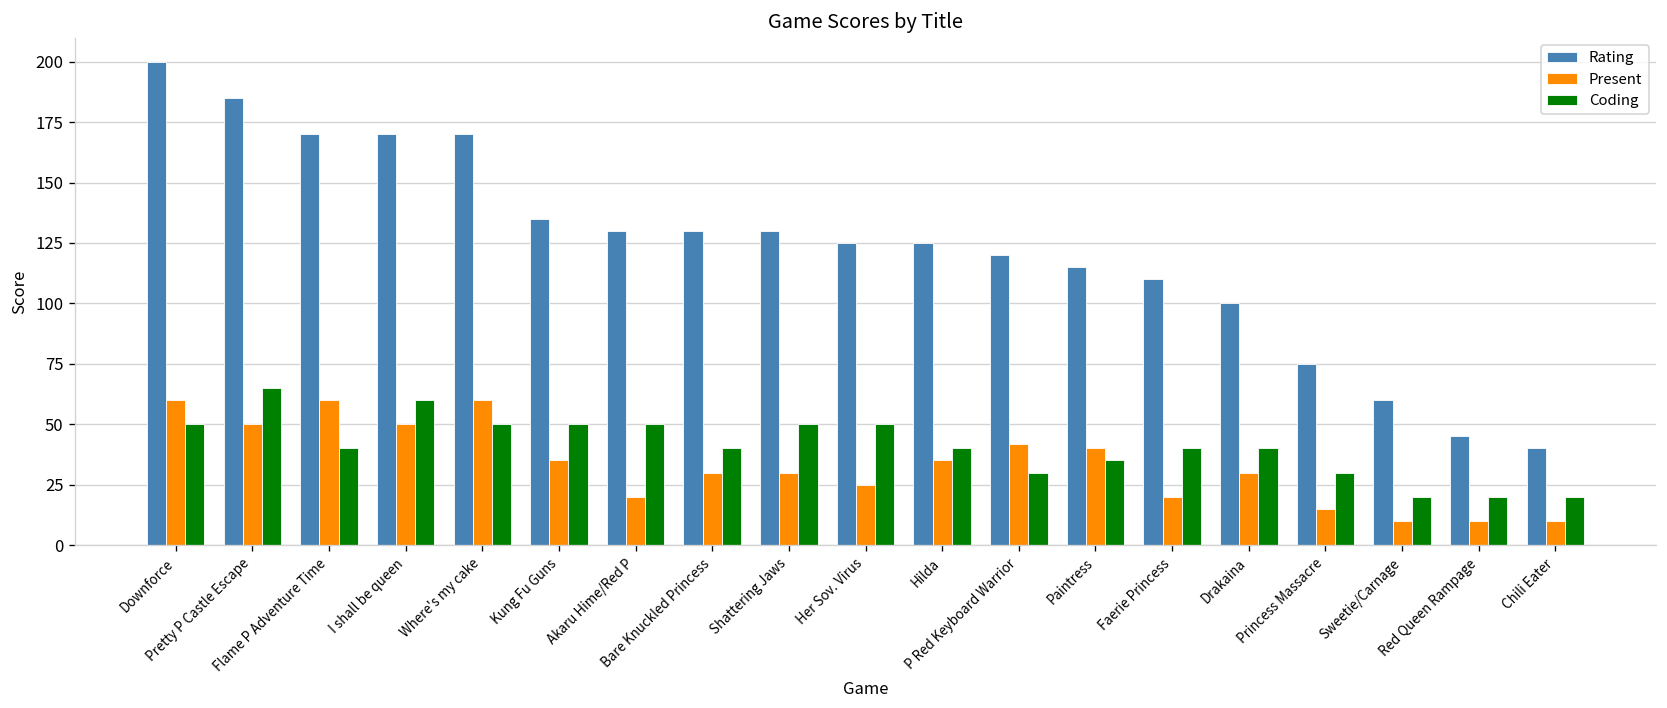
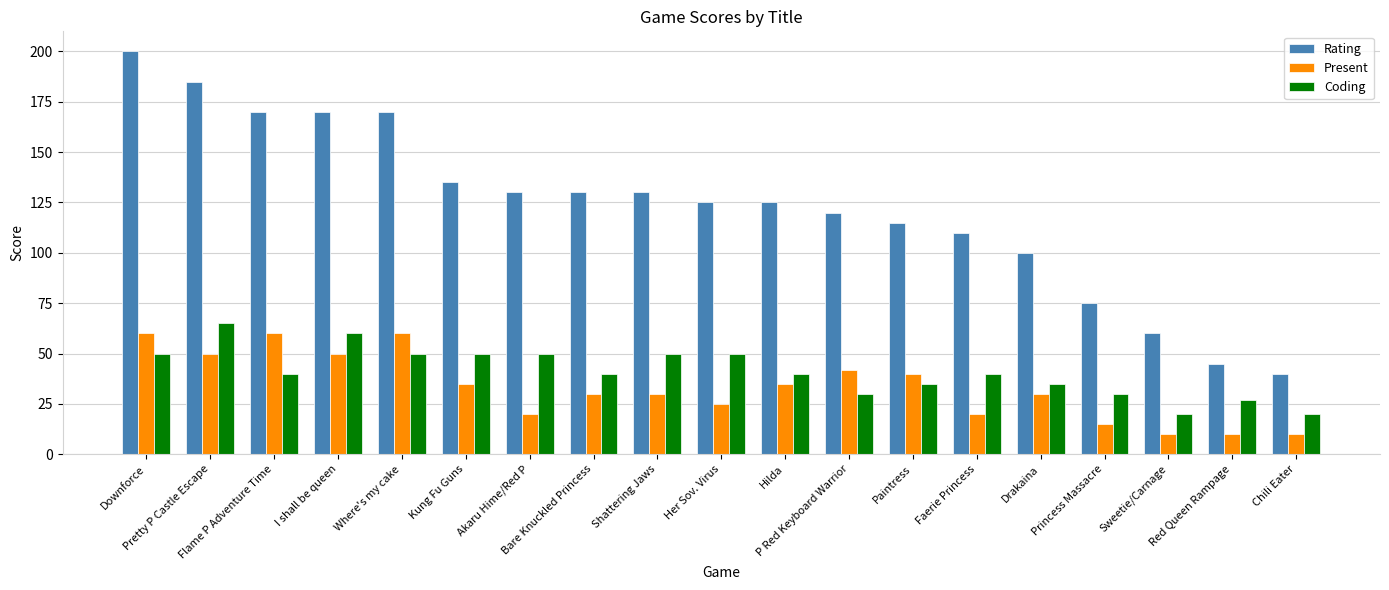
  {
    "Rating": {
      "Downforce": 200,
      "Pretty P Castle Escape": 185,
      "Flame P Adventure Time": 170,
      "I shall be queen": 170,
      "Where's my cake": 170,
      "Kung Fu Guns": 135,
      "Akaru Hime/Red P": 130,
      "Bare Knuckled Princess": 130,
      "Shattering Jaws": 130,
      "Her Sov. Virus": 125,
      "Hilda": 125,
      "P Red Keyboard Warrior": 120,
      "Paintress": 115,
      "Faerie Princess": 110,
      "Drakaina": 100,
      "Princess Massacre": 75,
      "Sweetie/Carnage": 60,
      "Red Queen Rampage": 45,
      "Chili Eater": 40
    },
    "Present": {
      "Downforce": 60,
      "Pretty P Castle Escape": 50,
      "Flame P Adventure Time": 60,
      "I shall be queen": 50,
      "Where's my cake": 60,
      "Kung Fu Guns": 35,
      "Akaru Hime/Red P": 20,
      "Bare Knuckled Princess": 30,
      "Shattering Jaws": 30,
      "Her Sov. Virus": 25,
      "Hilda": 35,
      "P Red Keyboard Warrior": 42,
      "Paintress": 40,
      "Faerie Princess": 20,
      "Drakaina": 30,
      "Princess Massacre": 15,
      "Sweetie/Carnage": 10,
      "Red Queen Rampage": 10,
      "Chili Eater": 10
    },
    "Coding": {
      "Downforce": 50,
      "Pretty P Castle Escape": 65,
      "Flame P Adventure Time": 40,
      "I shall be queen": 60,
      "Where's my cake": 50,
      "Kung Fu Guns": 50,
      "Akaru Hime/Red P": 50,
      "Bare Knuckled Princess": 40,
      "Shattering Jaws": 50,
      "Her Sov. Virus": 50,
      "Hilda": 40,
      "P Red Keyboard Warrior": 30,
      "Paintress": 35,
      "Faerie Princess": 40,
-     "Drakaina": 40,
+     "Drakaina": 35,
      "Princess Massacre": 30,
      "Sweetie/Carnage": 20,
-     "Red Queen Rampage": 20,
+     "Red Queen Rampage": 27,
      "Chili Eater": 20
    }
  }
